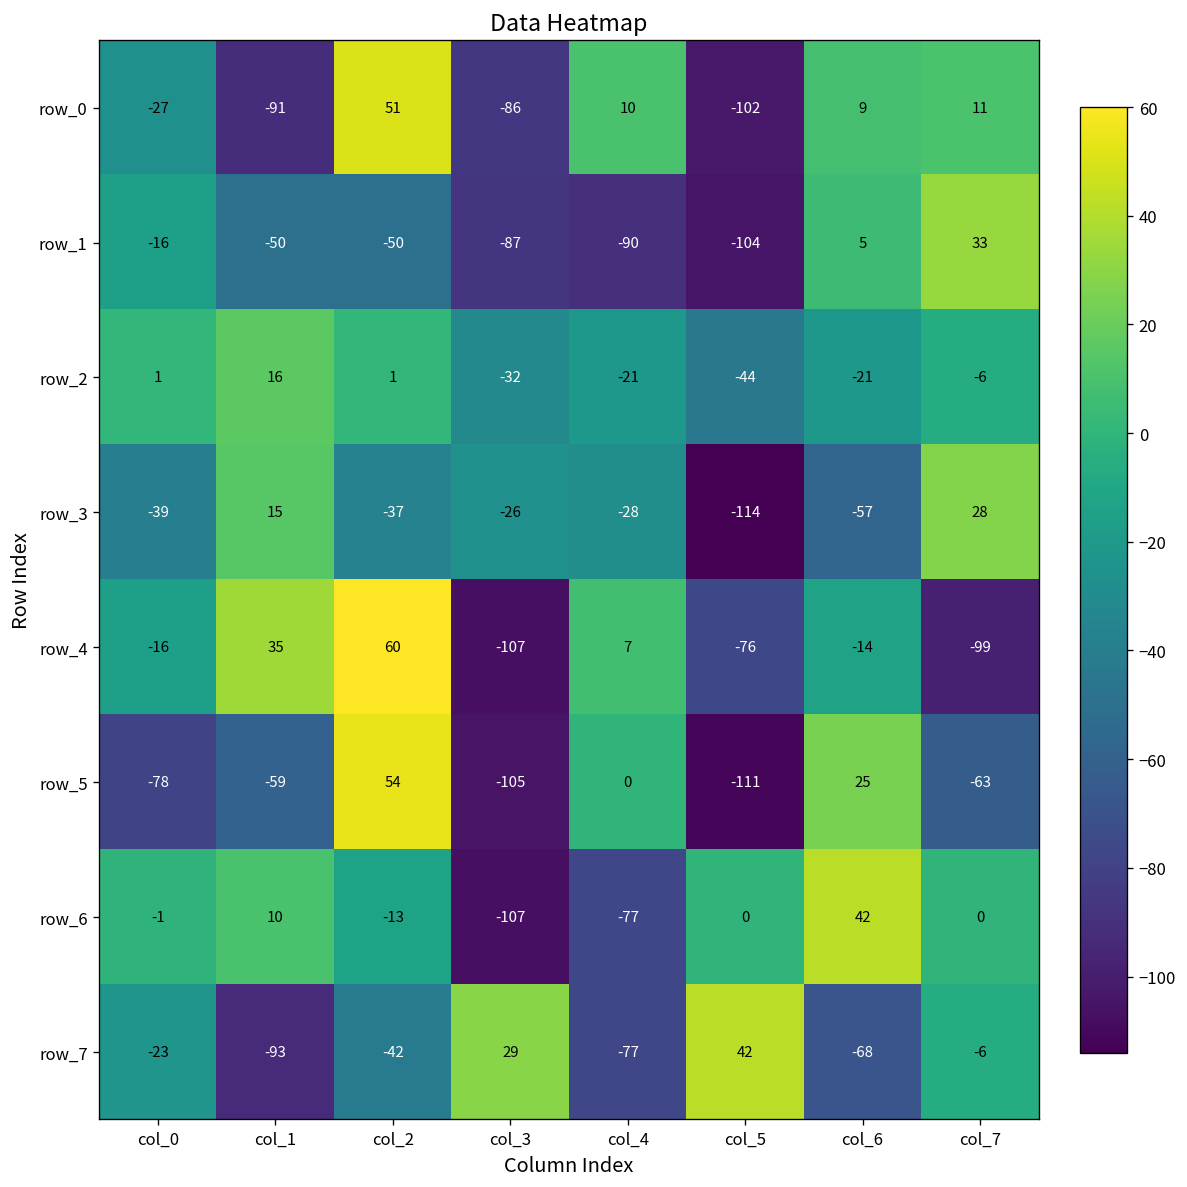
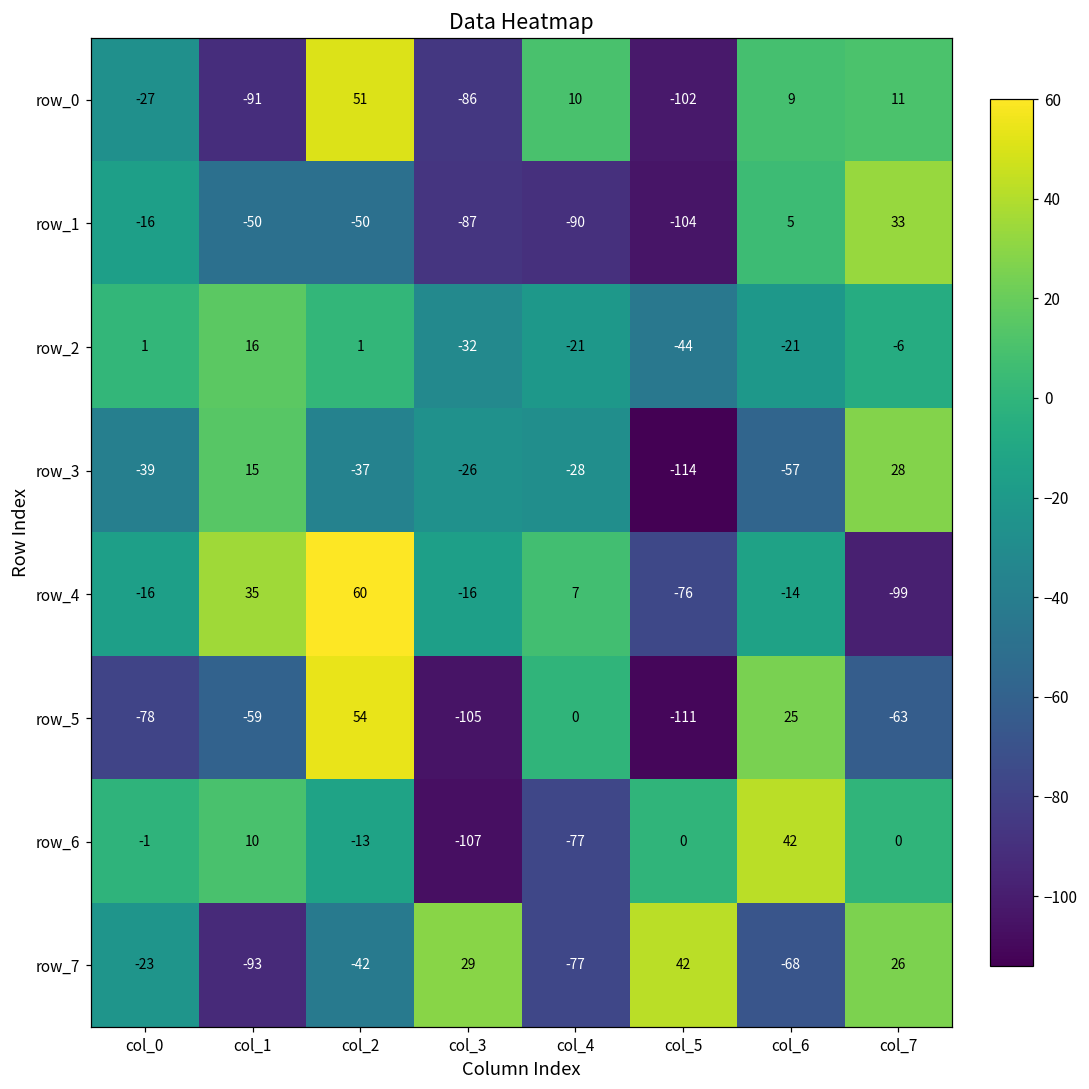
  {
    "row_0": {
      "col_0": -27,
      "col_1": -91,
      "col_2": 51,
      "col_3": -86,
      "col_4": 10,
      "col_5": -102,
      "col_6": 9,
      "col_7": 11
    },
    "row_1": {
      "col_0": -16,
      "col_1": -50,
      "col_2": -50,
      "col_3": -87,
      "col_4": -90,
      "col_5": -104,
      "col_6": 5,
      "col_7": 33
    },
    "row_2": {
      "col_0": 1,
      "col_1": 16,
      "col_2": 1,
      "col_3": -32,
      "col_4": -21,
      "col_5": -44,
      "col_6": -21,
      "col_7": -6
    },
    "row_3": {
      "col_0": -39,
      "col_1": 15,
      "col_2": -37,
      "col_3": -26,
      "col_4": -28,
      "col_5": -114,
      "col_6": -57,
      "col_7": 28
    },
    "row_4": {
      "col_0": -16,
      "col_1": 35,
      "col_2": 60,
-     "col_3": -107,
+     "col_3": -16,
      "col_4": 7,
      "col_5": -76,
      "col_6": -14,
      "col_7": -99
    },
    "row_5": {
      "col_0": -78,
      "col_1": -59,
      "col_2": 54,
      "col_3": -105,
      "col_4": 0,
      "col_5": -111,
      "col_6": 25,
      "col_7": -63
    },
    "row_6": {
      "col_0": -1,
      "col_1": 10,
      "col_2": -13,
      "col_3": -107,
      "col_4": -77,
      "col_5": 0,
      "col_6": 42,
      "col_7": 0
    },
    "row_7": {
      "col_0": -23,
      "col_1": -93,
      "col_2": -42,
      "col_3": 29,
      "col_4": -77,
      "col_5": 42,
      "col_6": -68,
-     "col_7": -6
+     "col_7": 26
    }
  }
